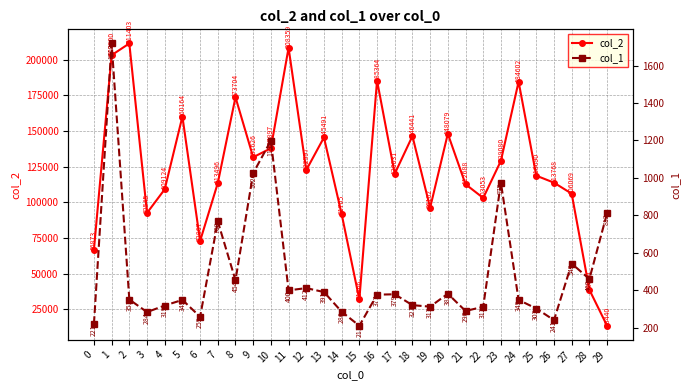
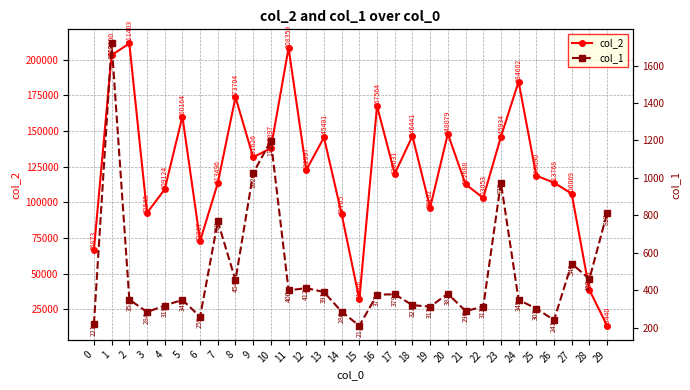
  {
    "col_2": {
      "0": 66873,
      "2": 211403,
      "3": 92545,
      "4": 109124,
      "5": 160164,
      "6": 72867,
      "7": 113496,
      "8": 173704,
      "9": 131626,
      "11": 208359,
      "12": 122597,
      "13": 145491,
      "14": 91705,
      "15": 31866,
-     "16": 185364,
+     "16": 167564,
      "17": 120031,
      "18": 146441,
      "19": 96162,
      "20": 148079,
      "21": 112688,
      "22": 103053,
-     "23": 129080,
+     "23": 145934,
      "24": 184602,
      "25": 118690,
      "26": 113768,
      "27": 106069,
      "29": 13440
    },
    "col_1": {
      "0": 221,
      "2": 351,
      "3": 284,
      "4": 319,
      "5": 349,
      "6": 259,
      "7": 768,
      "8": 454,
      "9": 1026,
      "11": 400,
      "12": 412,
      "13": 391,
      "14": 286,
      "15": 211,
      "16": 377,
      "17": 379,
      "18": 321,
      "19": 313,
      "20": 382,
      "21": 290,
      "22": 312,
      "23": 975,
      "24": 349,
      "25": 303,
      "26": 241,
      "27": 543,
      "29": 812
    }
  }
